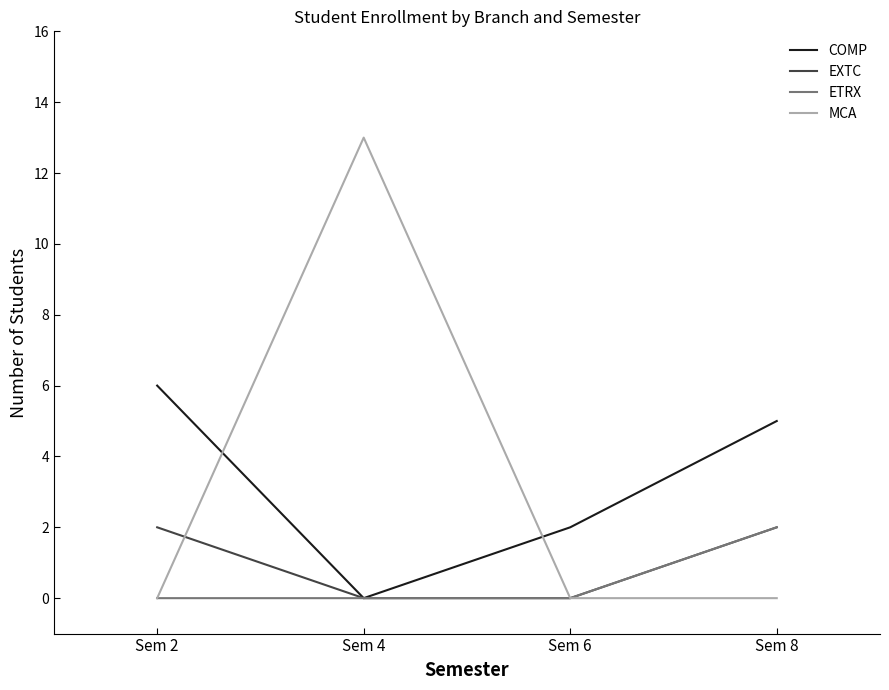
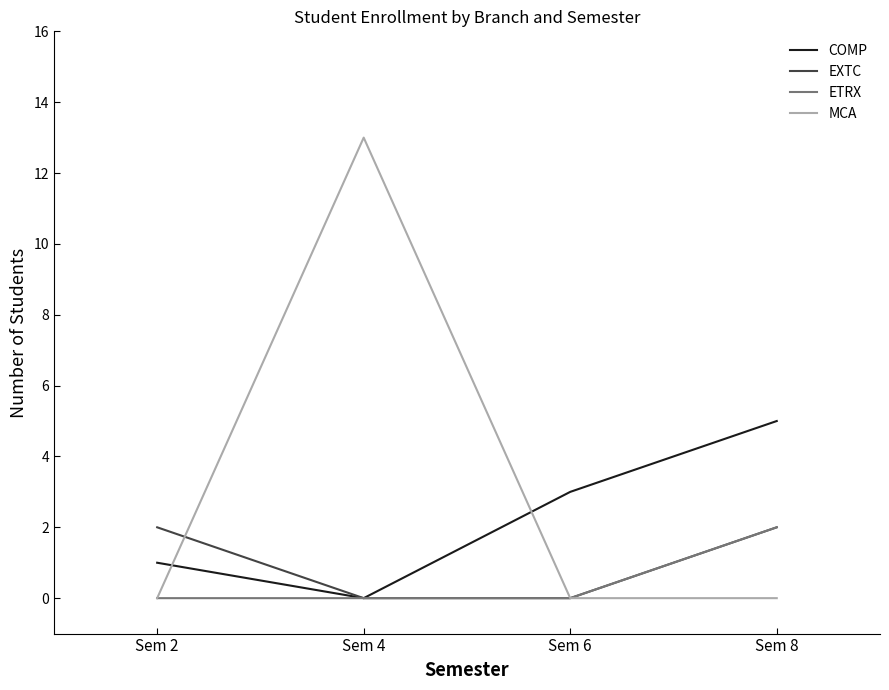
  {
    "COMP": {
-     "Sem 2": 6,
-     "Sem 6": 2,
+     "Sem 2": 1,
+     "Sem 6": 3,
      "Sem 8": 5
    },
    "EXTC": {
      "Sem 2": 2
    },
    "MCA": {
      "Sem 4": 13,
      "Sem 8": 0
    }
  }
